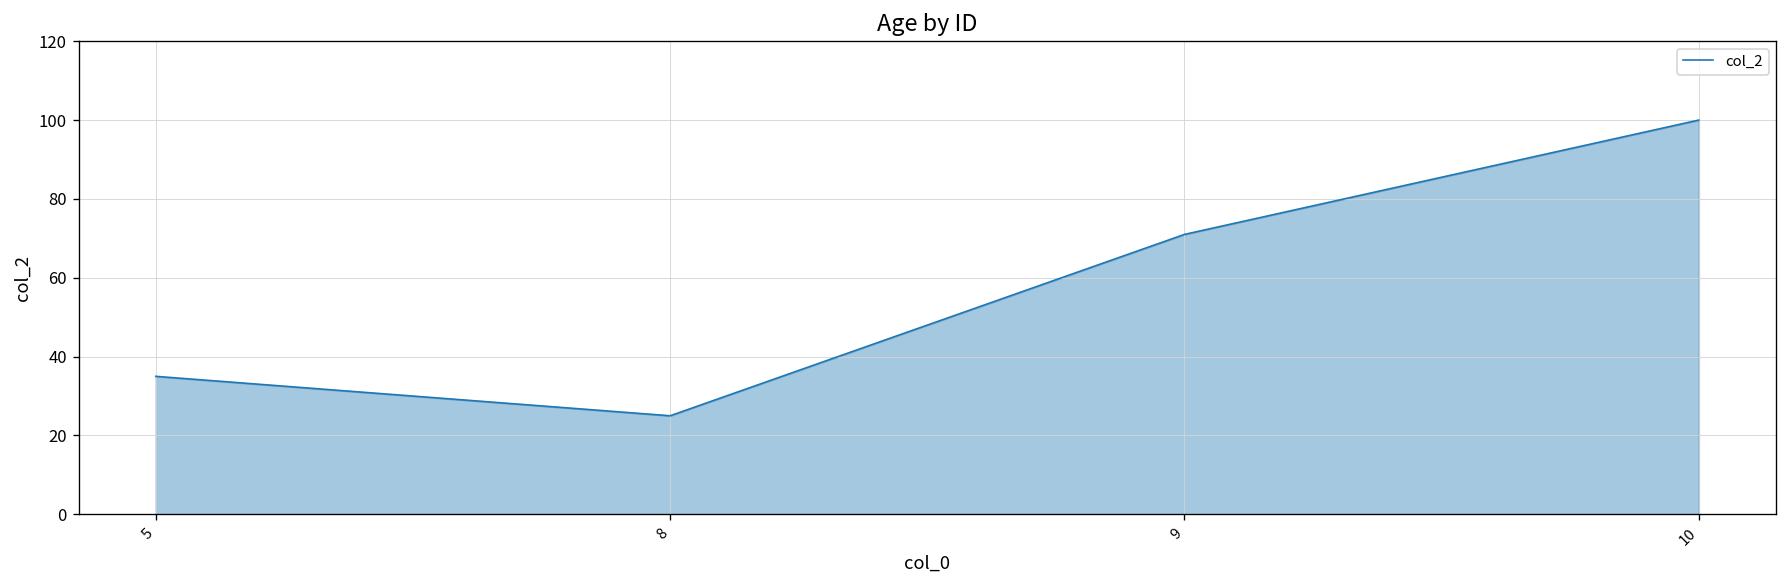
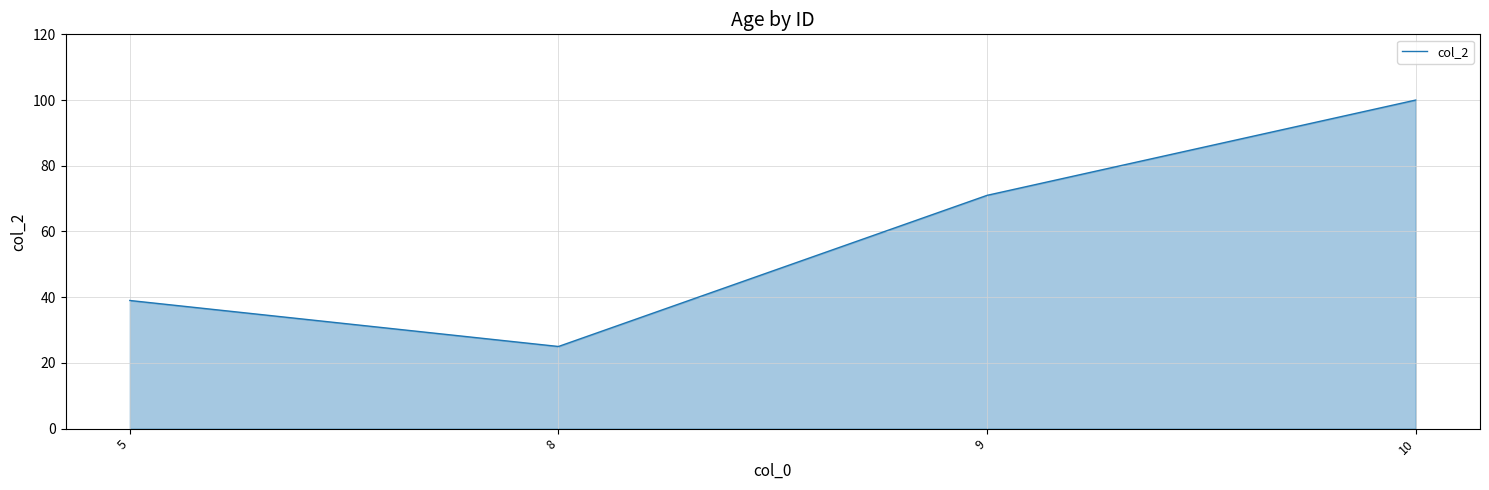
  {
-   "5": 35,
+   "5": 39,
    "8": 25,
    "9": 71,
    "10": 100
  }
